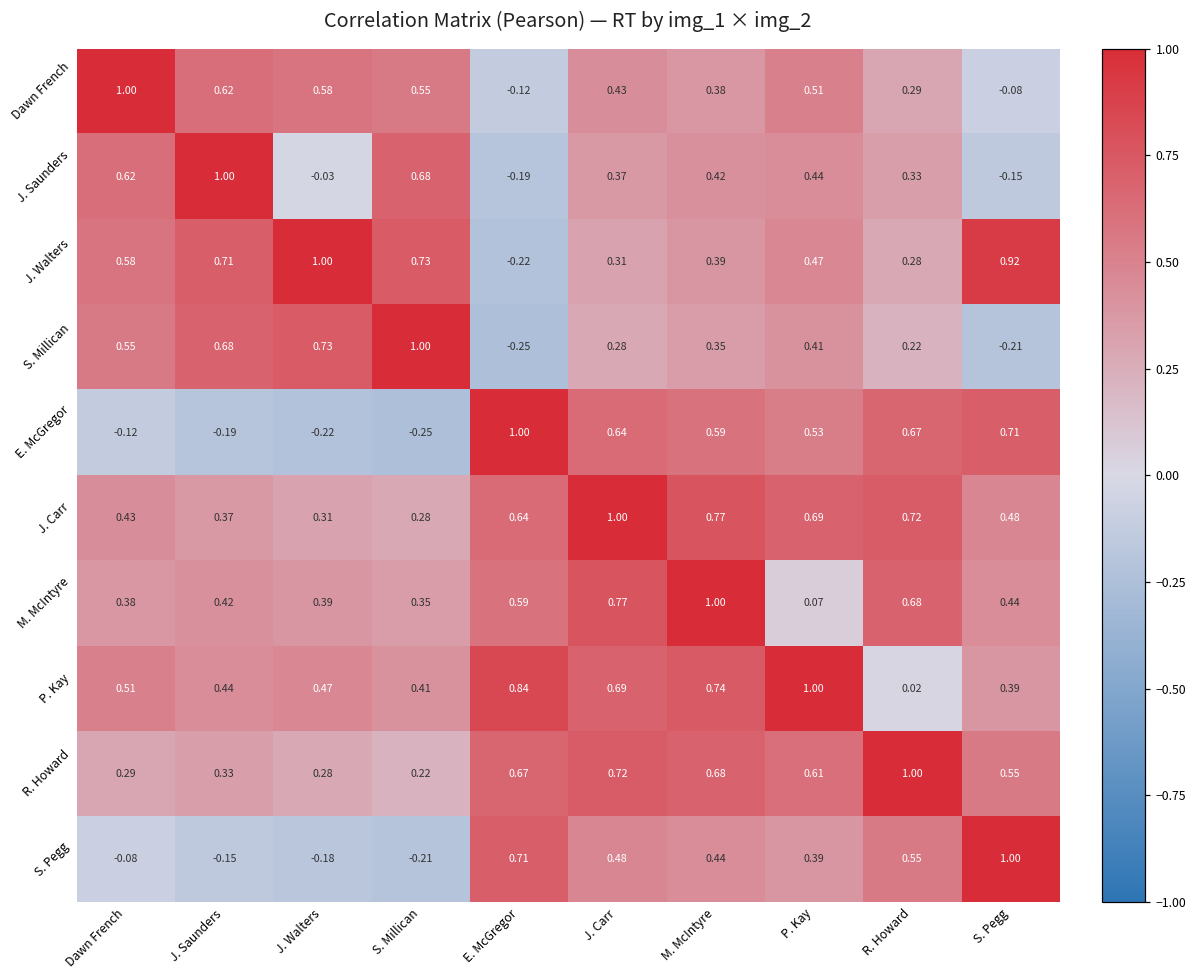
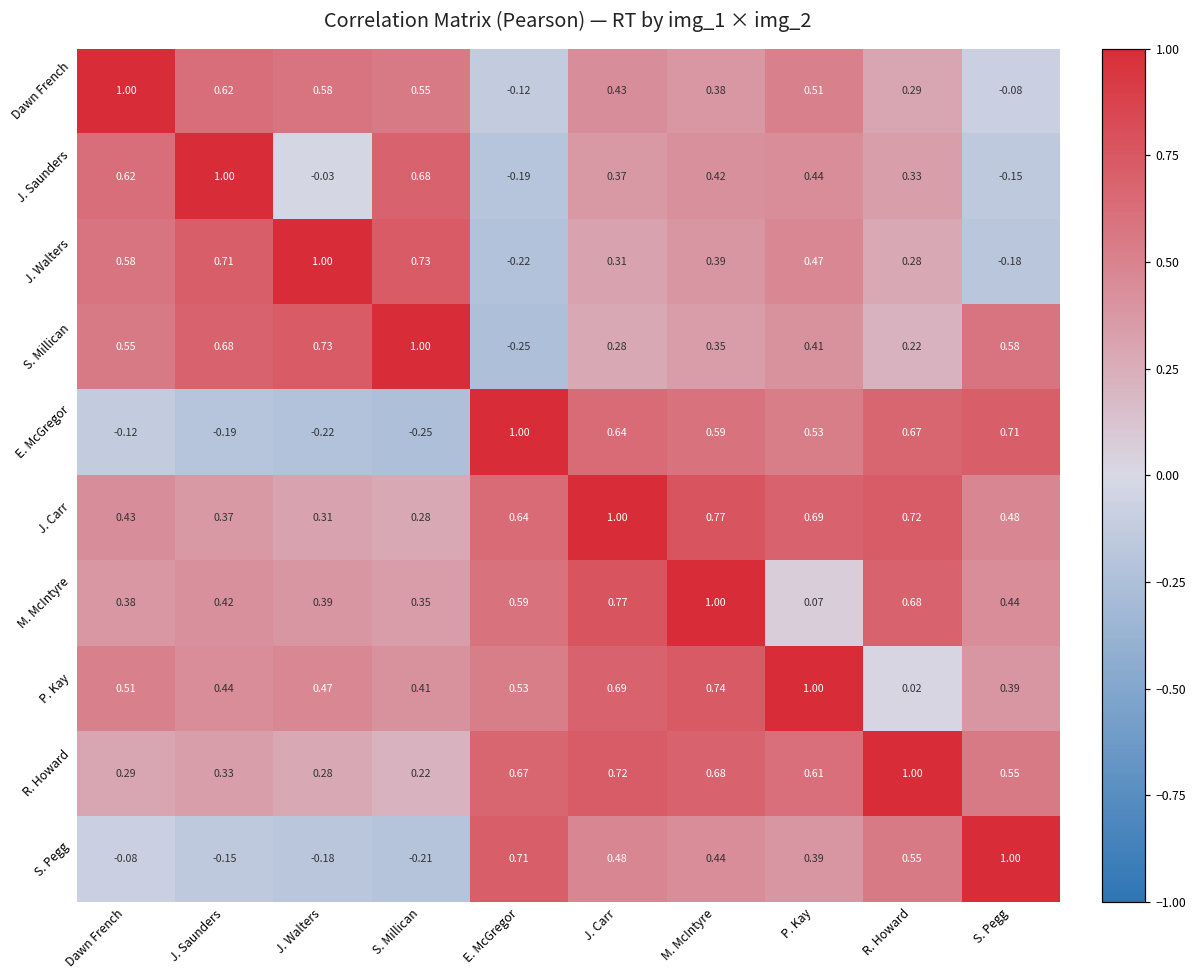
  {
    "Dawn French": {
      "Dawn French": 1.00,
      "J. Saunders": 0.62,
      "J. Walters": 0.58,
      "S. Millican": 0.55,
      "E. McGregor": -0.12,
      "J. Carr": 0.43,
      "M. McIntyre": 0.38,
      "P. Kay": 0.51,
      "R. Howard": 0.29,
      "S. Pegg": -0.08
    },
    "J. Saunders": {
      "Dawn French": 0.62,
      "J. Saunders": 1.00,
      "J. Walters": -0.03,
      "S. Millican": 0.68,
      "E. McGregor": -0.19,
      "J. Carr": 0.37,
      "M. McIntyre": 0.42,
      "P. Kay": 0.44,
      "R. Howard": 0.33,
      "S. Pegg": -0.15
    },
    "J. Walters": {
      "Dawn French": 0.58,
      "J. Saunders": 0.71,
      "J. Walters": 1.00,
      "S. Millican": 0.73,
      "E. McGregor": -0.22,
      "J. Carr": 0.31,
      "M. McIntyre": 0.39,
      "P. Kay": 0.47,
      "R. Howard": 0.28,
-     "S. Pegg": 0.92
+     "S. Pegg": -0.18
    },
    "S. Millican": {
      "Dawn French": 0.55,
      "J. Saunders": 0.68,
      "J. Walters": 0.73,
      "S. Millican": 1.00,
      "E. McGregor": -0.25,
      "J. Carr": 0.28,
      "M. McIntyre": 0.35,
      "P. Kay": 0.41,
      "R. Howard": 0.22,
-     "S. Pegg": -0.21
+     "S. Pegg": 0.58
    },
    "E. McGregor": {
      "Dawn French": -0.12,
      "J. Saunders": -0.19,
      "J. Walters": -0.22,
      "S. Millican": -0.25,
      "E. McGregor": 1.00,
      "J. Carr": 0.64,
      "M. McIntyre": 0.59,
      "P. Kay": 0.53,
      "R. Howard": 0.67,
      "S. Pegg": 0.71
    },
    "J. Carr": {
      "Dawn French": 0.43,
      "J. Saunders": 0.37,
      "J. Walters": 0.31,
      "S. Millican": 0.28,
      "E. McGregor": 0.64,
      "J. Carr": 1.00,
      "M. McIntyre": 0.77,
      "P. Kay": 0.69,
      "R. Howard": 0.72,
      "S. Pegg": 0.48
    },
    "M. McIntyre": {
      "Dawn French": 0.38,
      "J. Saunders": 0.42,
      "J. Walters": 0.39,
      "S. Millican": 0.35,
      "E. McGregor": 0.59,
      "J. Carr": 0.77,
      "M. McIntyre": 1.00,
      "P. Kay": 0.07,
      "R. Howard": 0.68,
      "S. Pegg": 0.44
    },
    "P. Kay": {
      "Dawn French": 0.51,
      "J. Saunders": 0.44,
      "J. Walters": 0.47,
      "S. Millican": 0.41,
-     "E. McGregor": 0.84,
+     "E. McGregor": 0.53,
      "J. Carr": 0.69,
      "M. McIntyre": 0.74,
      "P. Kay": 1.00,
      "R. Howard": 0.02,
      "S. Pegg": 0.39
    },
    "R. Howard": {
      "Dawn French": 0.29,
      "J. Saunders": 0.33,
      "J. Walters": 0.28,
      "S. Millican": 0.22,
      "E. McGregor": 0.67,
      "J. Carr": 0.72,
      "M. McIntyre": 0.68,
      "P. Kay": 0.61,
      "R. Howard": 1.00,
      "S. Pegg": 0.55
    },
    "S. Pegg": {
      "Dawn French": -0.08,
      "J. Saunders": -0.15,
      "J. Walters": -0.18,
      "S. Millican": -0.21,
      "E. McGregor": 0.71,
      "J. Carr": 0.48,
      "M. McIntyre": 0.44,
      "P. Kay": 0.39,
      "R. Howard": 0.55,
      "S. Pegg": 1.00
    }
  }
